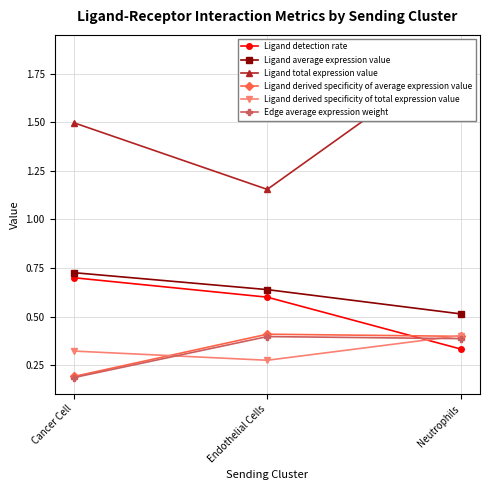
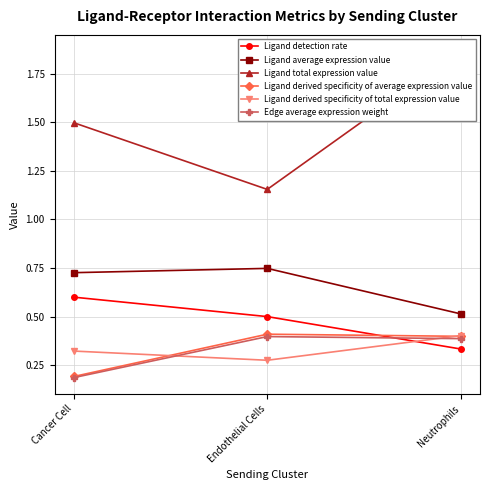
  {
    "Ligand detection rate": {
-     "Cancer Cell": 0.7,
-     "Endothelial Cells": 0.6,
+     "Cancer Cell": 0.6,
+     "Endothelial Cells": 0.5,
      "Neutrophils": 0.33
    },
    "Ligand average expression value": {
      "Cancer Cell": 0.73,
-     "Endothelial Cells": 0.64,
+     "Endothelial Cells": 0.75,
      "Neutrophils": 0.51
    },
    "Ligand total expression value": {
      "Cancer Cell": 1.50,
      "Endothelial Cells": 1.15
    }
  }
